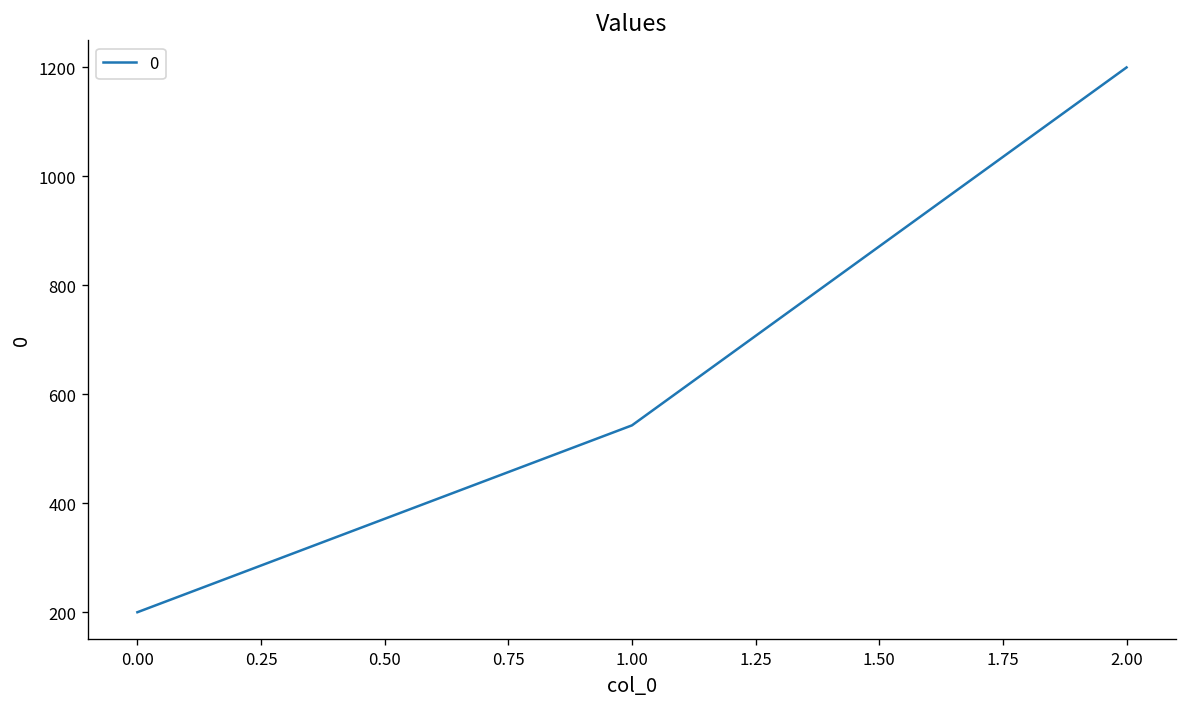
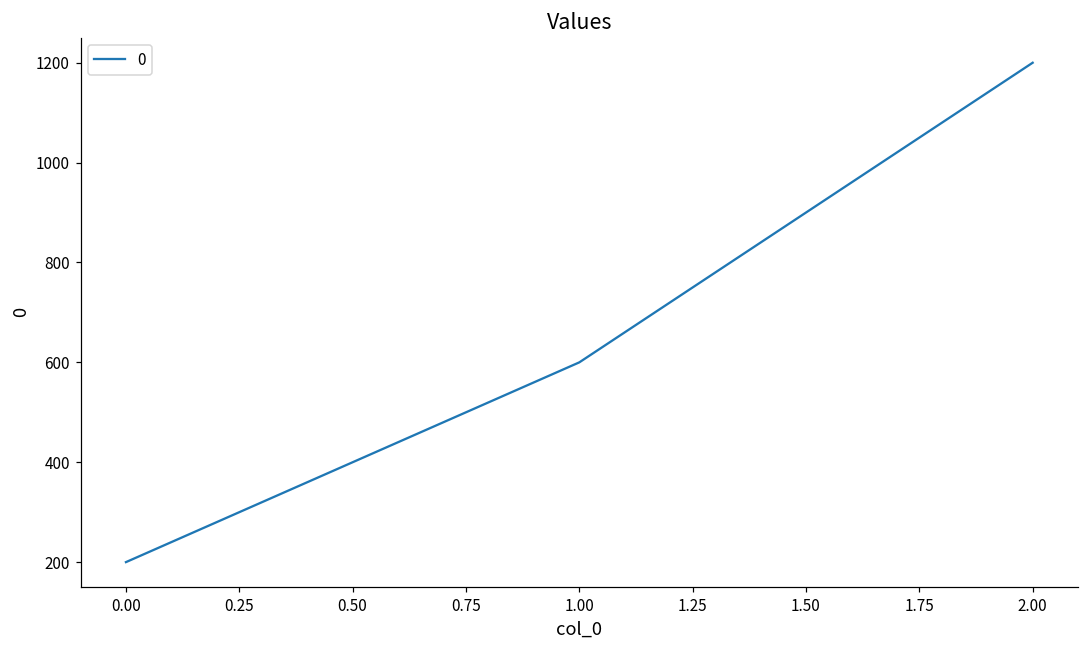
  {
    "0.00": 200,
-   "1.00": 540,
+   "1.00": 600,
    "2.00": 1200
  }
